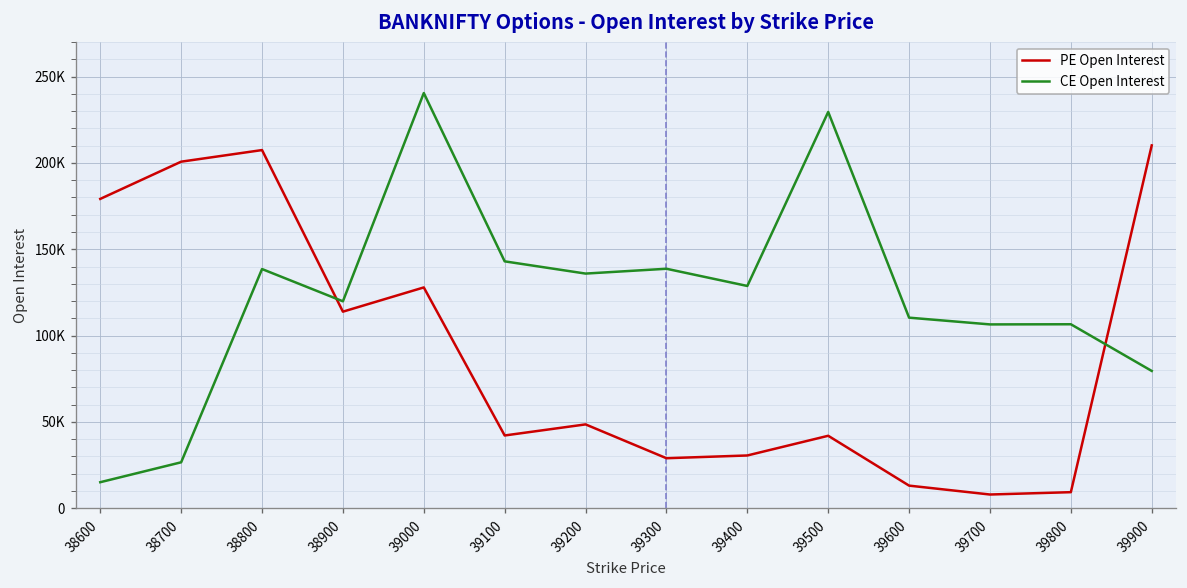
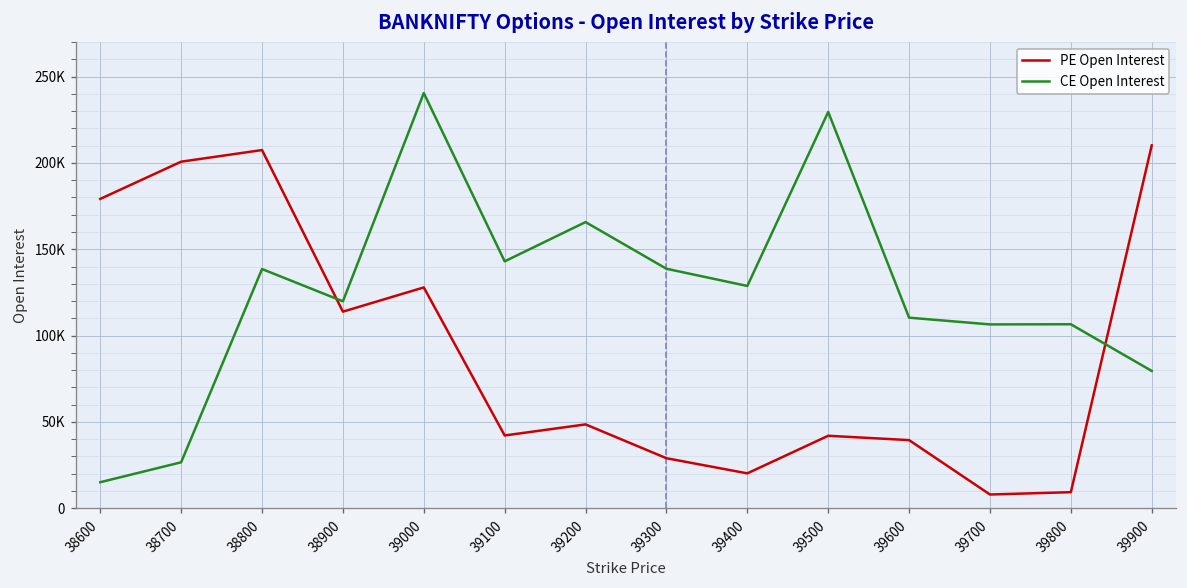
  {
    "PE Open Interest": {
      "38600": 179000,
      "38700": 201000,
      "38800": 207000,
      "38900": 114000,
      "39000": 128000,
      "39100": 42000,
      "39200": 49000,
      "39300": 29000,
-     "39400": 31000,
+     "39400": 20000,
      "39500": 42000,
-     "39600": 13000,
+     "39600": 39000,
      "39700": 8000,
      "39800": 9000,
      "39900": 210000
    },
    "CE Open Interest": {
      "38600": 15000,
      "38700": 27000,
      "38800": 139000,
      "38900": 120000,
      "39000": 241000,
      "39100": 143000,
-     "39200": 136000,
+     "39200": 166000,
      "39300": 139000,
      "39400": 129000,
      "39500": 230000,
      "39600": 110000,
      "39700": 106000,
      "39800": 107000,
      "39900": 80000
    }
  }
